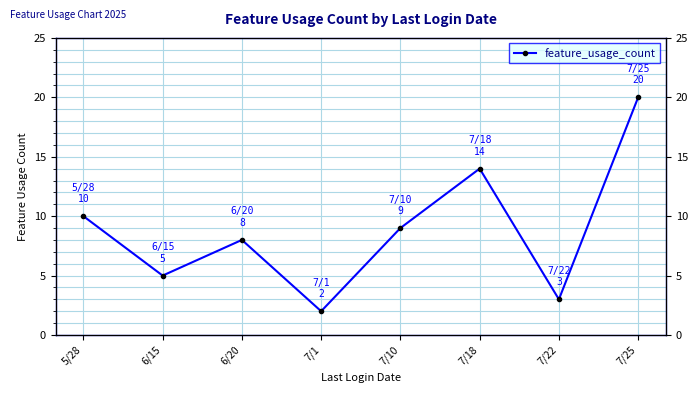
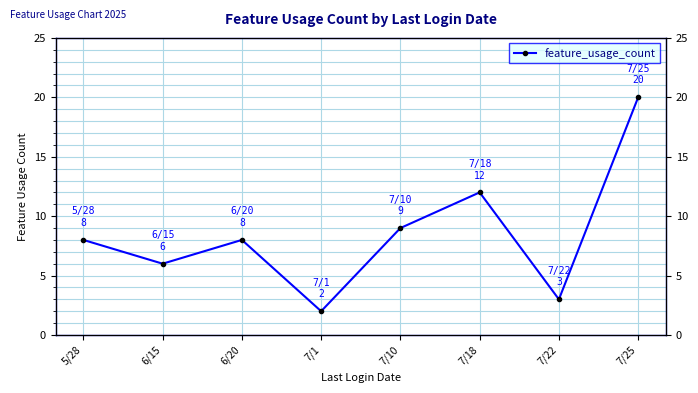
  {
-   "5/28": 10,
-   "6/15": 5,
+   "5/28": 8,
+   "6/15": 6,
    "6/20": 8,
    "7/1": 2,
    "7/10": 9,
-   "7/18": 14,
+   "7/18": 12,
    "7/22": 3,
    "7/25": 20
  }
